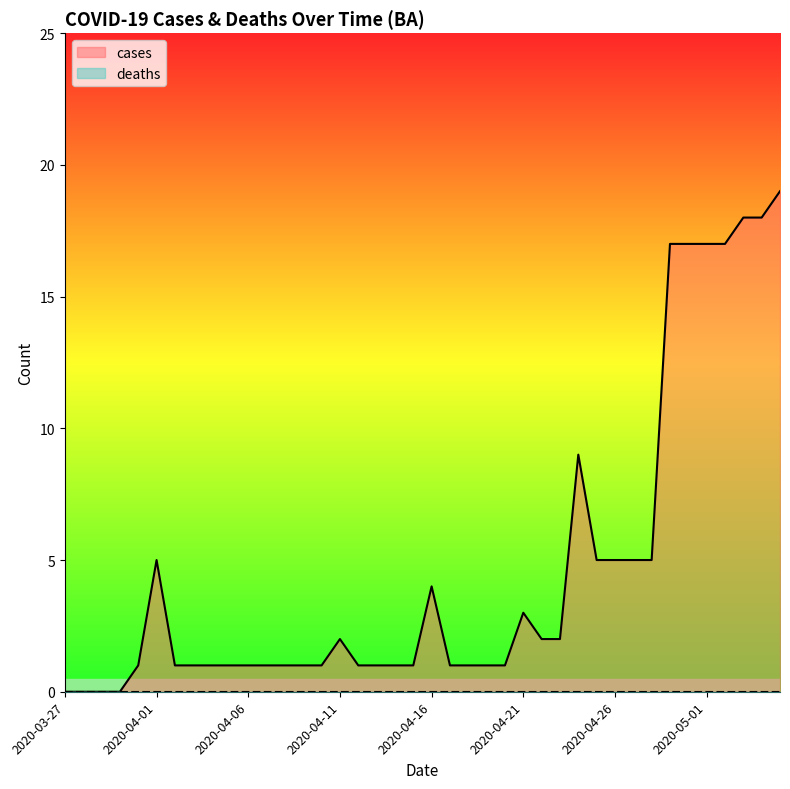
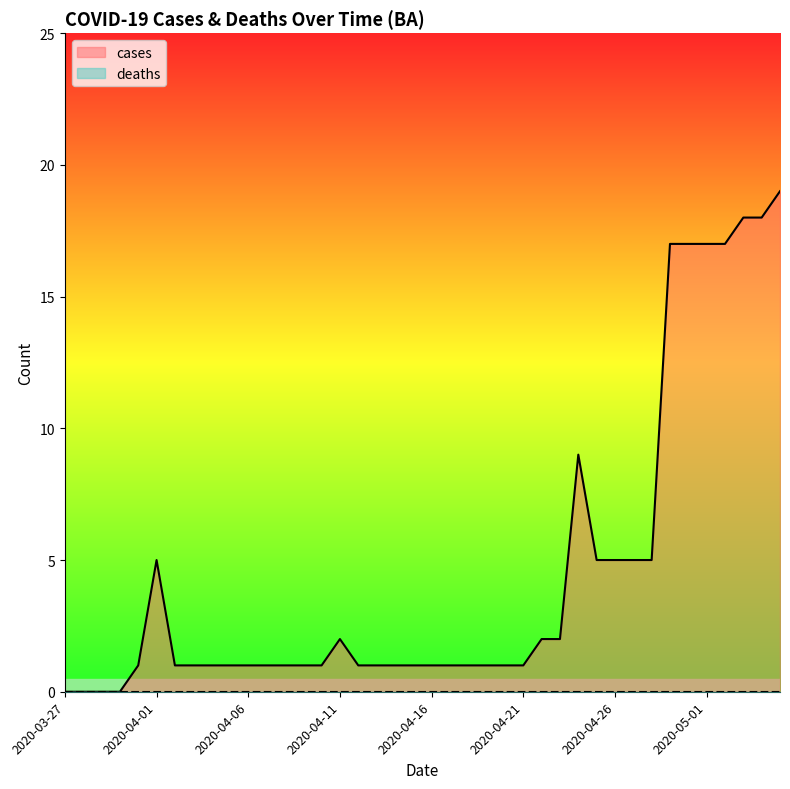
  {
    "cases": {
      "2020-04-01": 5,
      "2020-04-06": 1,
      "2020-04-11": 2,
-     "2020-04-16": 4,
-     "2020-04-21": 3,
+     "2020-04-16": 1,
+     "2020-04-21": 1,
      "2020-04-26": 5,
      "2020-05-01": 17
    }
  }
